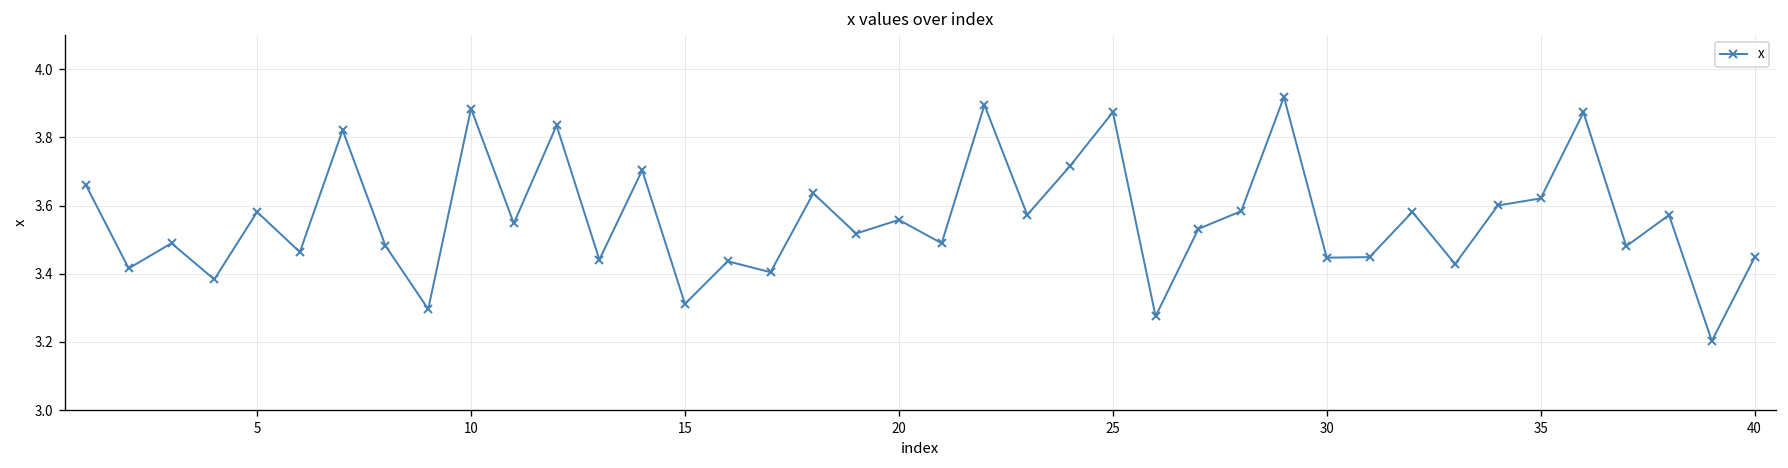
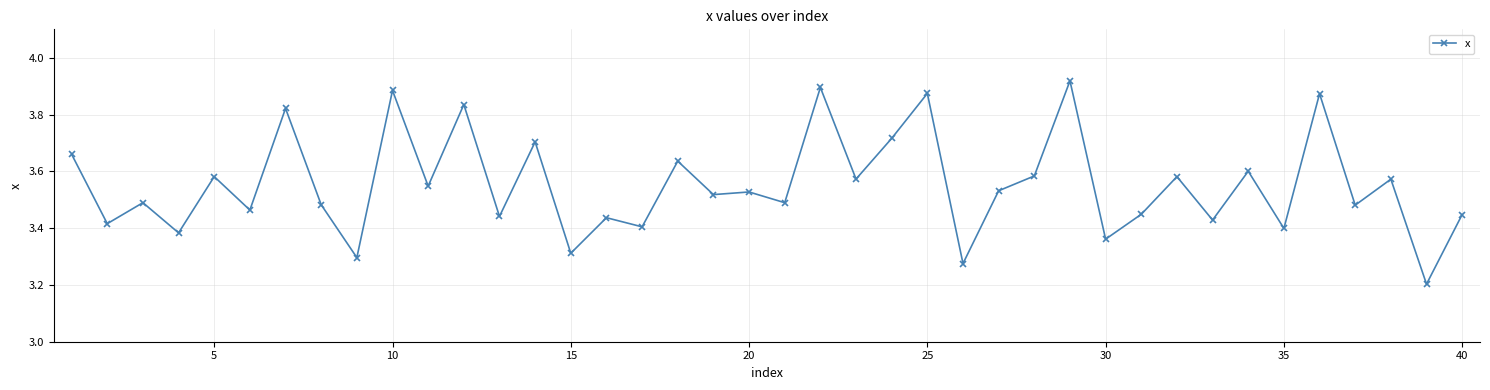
  {
    "5": 3.58,
    "10": 3.88,
    "15": 3.31,
-   "20": 3.56,
+   "20": 3.53,
    "25": 3.87,
-   "30": 3.45,
-   "35": 3.62,
+   "30": 3.36,
+   "35": 3.40,
    "40": 3.45
  }
